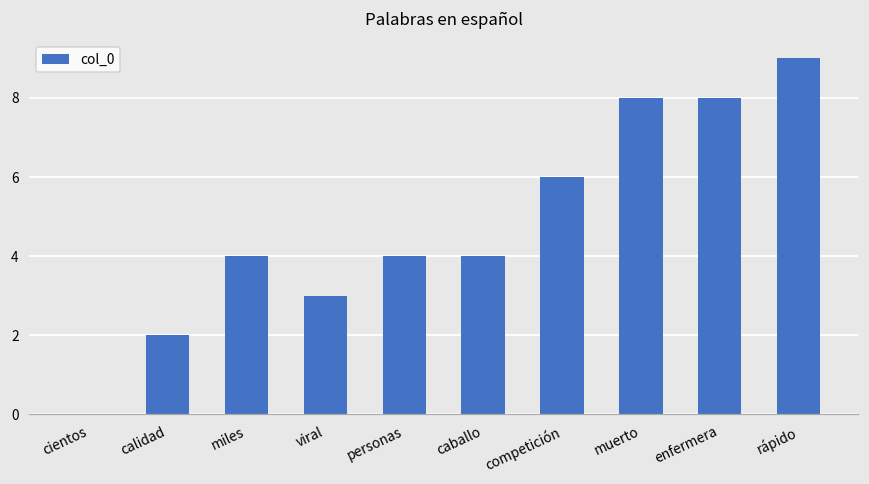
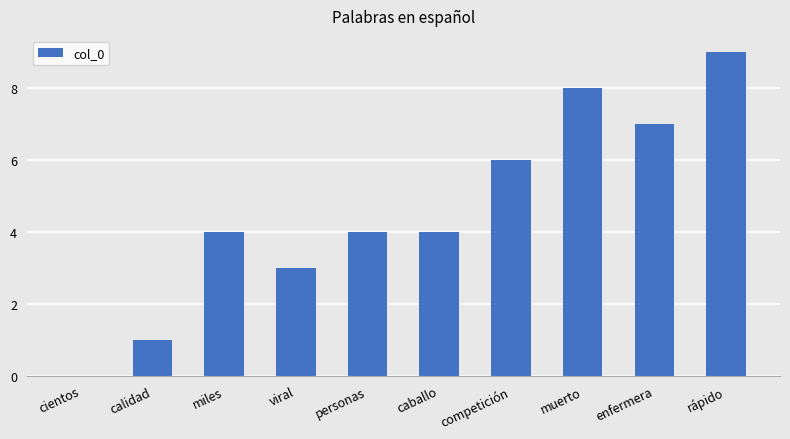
  {
    "cientos": 0,
-   "calidad": 2,
+   "calidad": 1,
    "miles": 4,
    "viral": 3,
    "personas": 4,
    "caballo": 4,
    "competición": 6,
    "muerto": 8,
-   "enfermera": 8,
+   "enfermera": 7,
    "rápido": 9
  }
